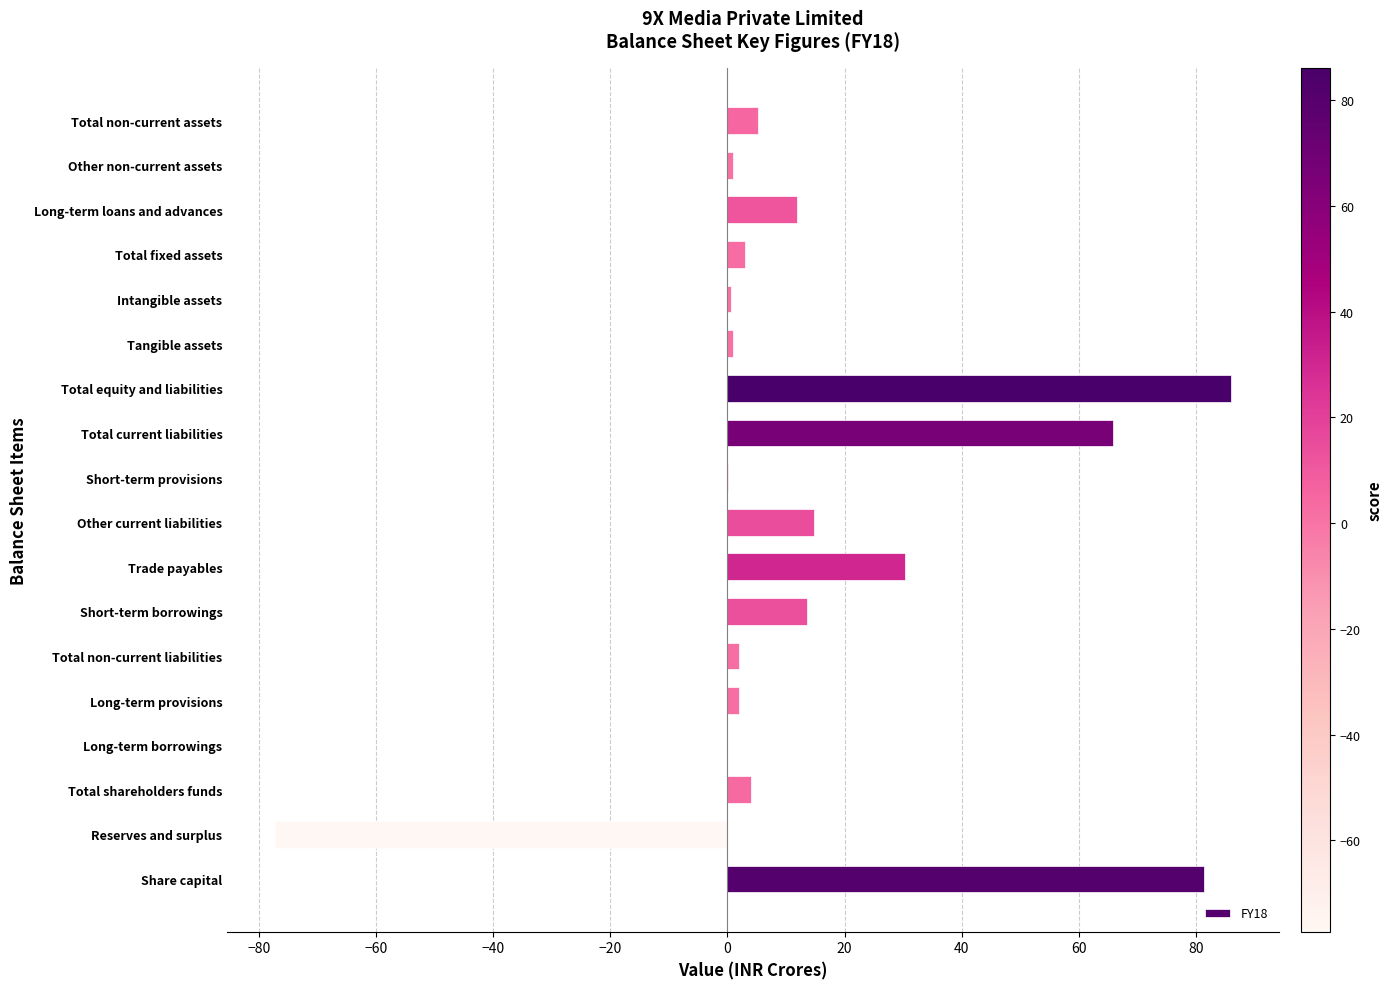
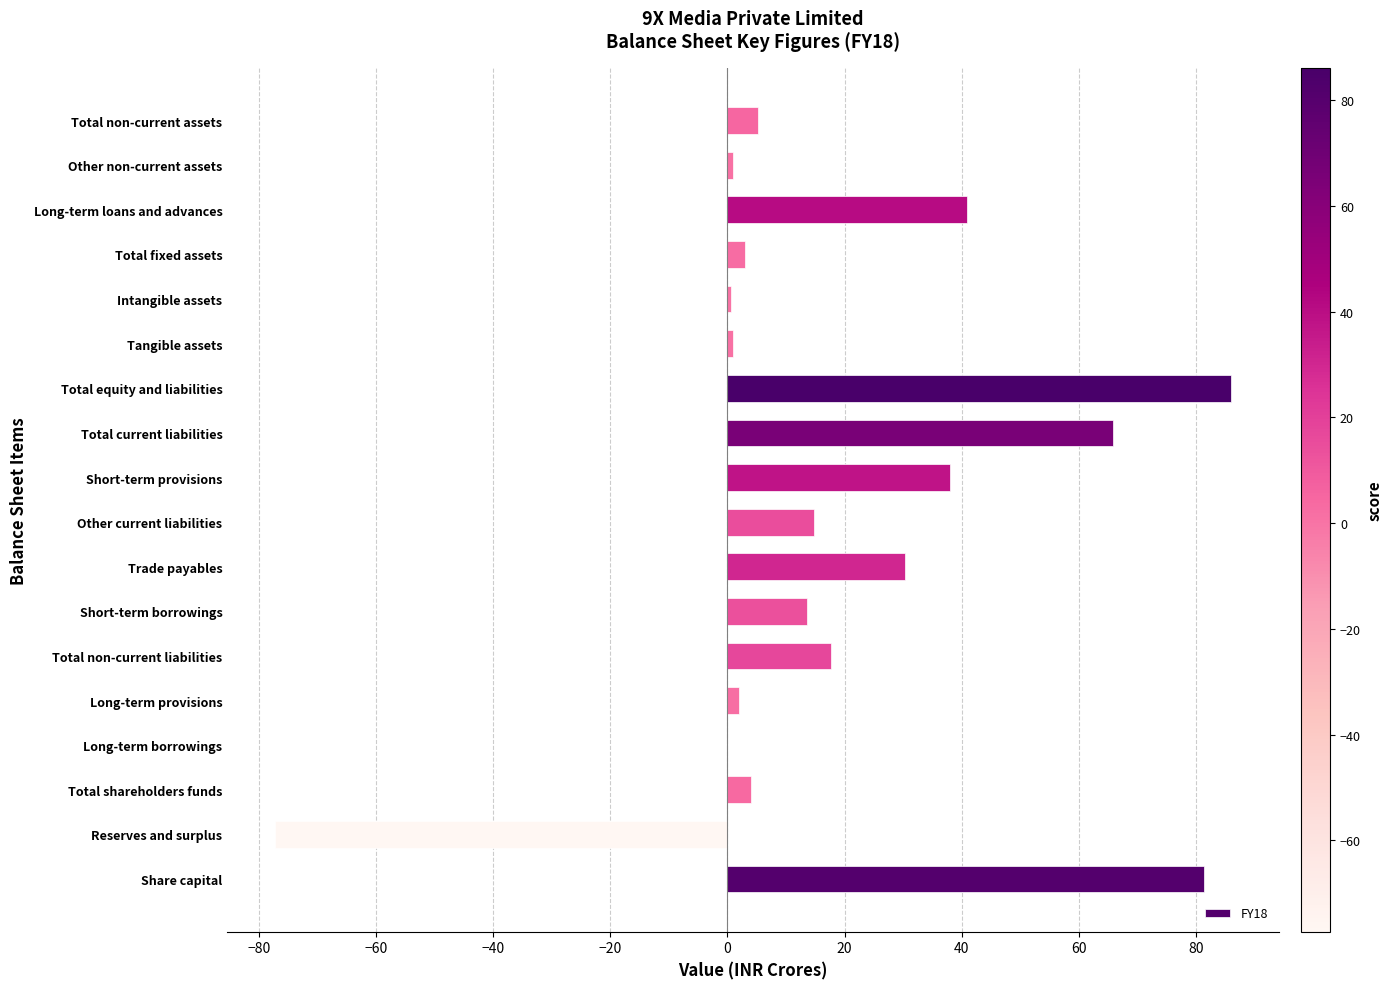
  {
    "Total non-current assets": 5,
    "Other non-current assets": 1,
-   "Long-term loans and advances": 12,
+   "Long-term loans and advances": 41,
    "Total fixed assets": 3,
    "Intangible assets": 1,
    "Tangible assets": 1,
    "Total equity and liabilities": 86,
    "Total current liabilities": 66,
-   "Short-term provisions": 0,
+   "Short-term provisions": 38,
    "Other current liabilities": 15,
    "Trade payables": 30,
    "Short-term borrowings": 14,
-   "Total non-current liabilities": 2,
+   "Total non-current liabilities": 18,
    "Long-term provisions": 2,
    "Long-term borrowings": 0,
    "Total shareholders funds": 4,
    "Reserves and surplus": -77,
    "Share capital": 81
  }
